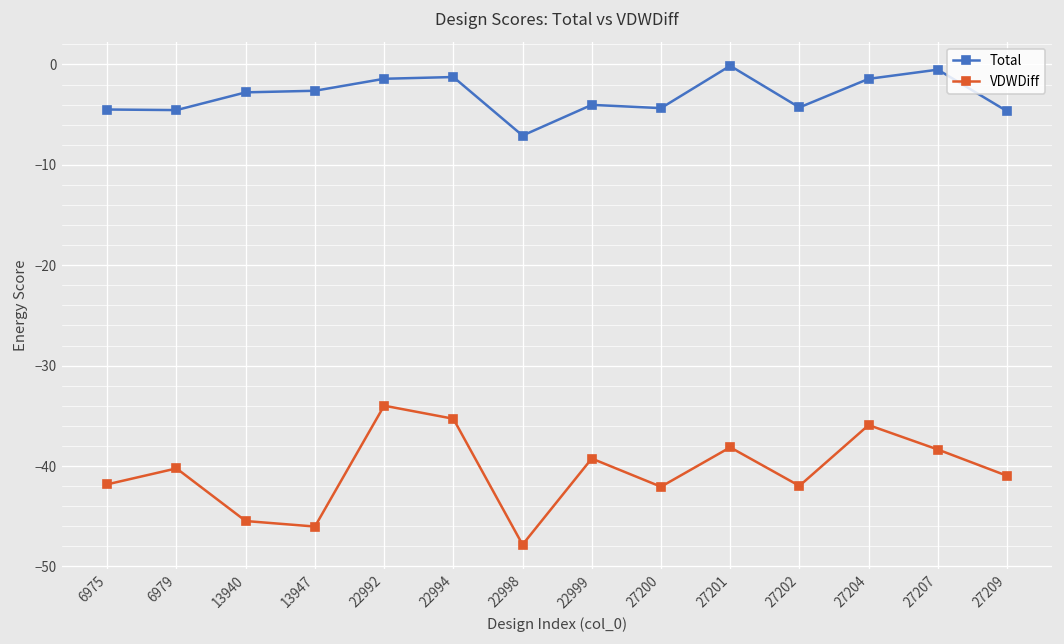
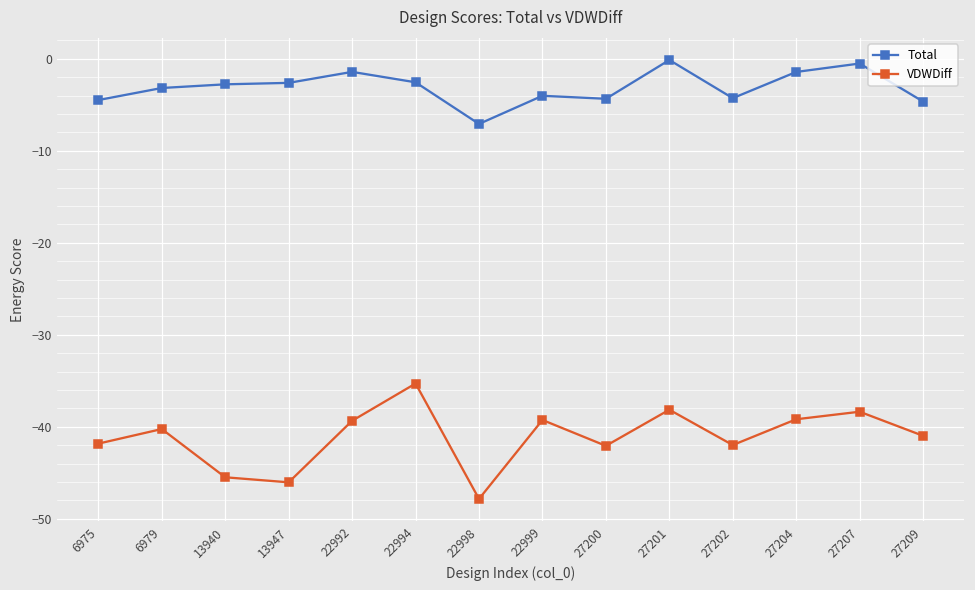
  {
    "Total": {
      "6975": -4,
-     "6979": -5,
+     "6979": -3,
      "13940": -3,
      "13947": -3,
      "22992": -1,
-     "22994": -1,
+     "22994": -3,
      "22998": -7,
      "22999": -4,
      "27200": -4,
      "27201": 0,
      "27202": -4,
      "27204": -1,
      "27207": -1,
      "27209": -5
    },
    "VDWDiff": {
      "6975": -42,
      "6979": -40,
      "13940": -45,
      "13947": -46,
-     "22992": -34,
+     "22992": -39,
      "22994": -35,
      "22998": -48,
      "22999": -39,
      "27200": -42,
      "27201": -38,
      "27202": -42,
-     "27204": -36,
+     "27204": -39,
      "27207": -38,
      "27209": -41
    }
  }
